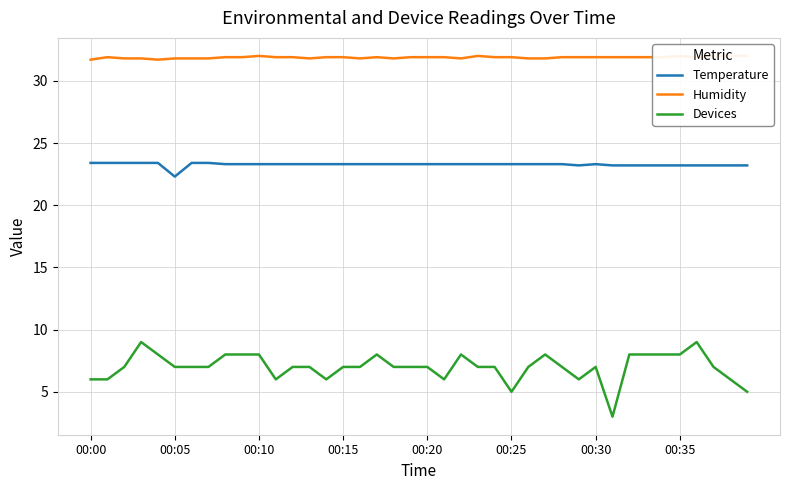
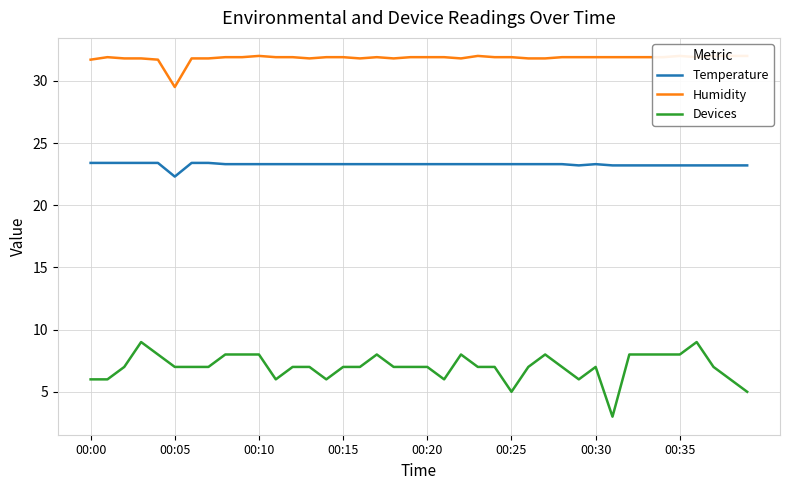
  {
    "Temperature": {
      "00:00": 23.4,
      "00:05": 22.3,
      "00:10": 23.3,
      "00:15": 23.3,
      "00:20": 23.3,
      "00:25": 23.3,
      "00:30": 23.3,
      "00:35": 23.2
    },
    "Humidity": {
      "00:00": 31.7,
-     "00:05": 31.8,
+     "00:05": 29.5,
      "00:10": 32.0,
      "00:15": 31.9,
      "00:20": 31.9,
      "00:25": 31.9,
      "00:30": 31.9
    },
    "Devices": {
      "00:00": 6.0,
      "00:05": 7.0,
      "00:10": 8.0,
      "00:15": 7.0,
      "00:20": 7.0,
      "00:25": 5.0,
      "00:30": 7.0,
      "00:35": 8.0
    }
  }
